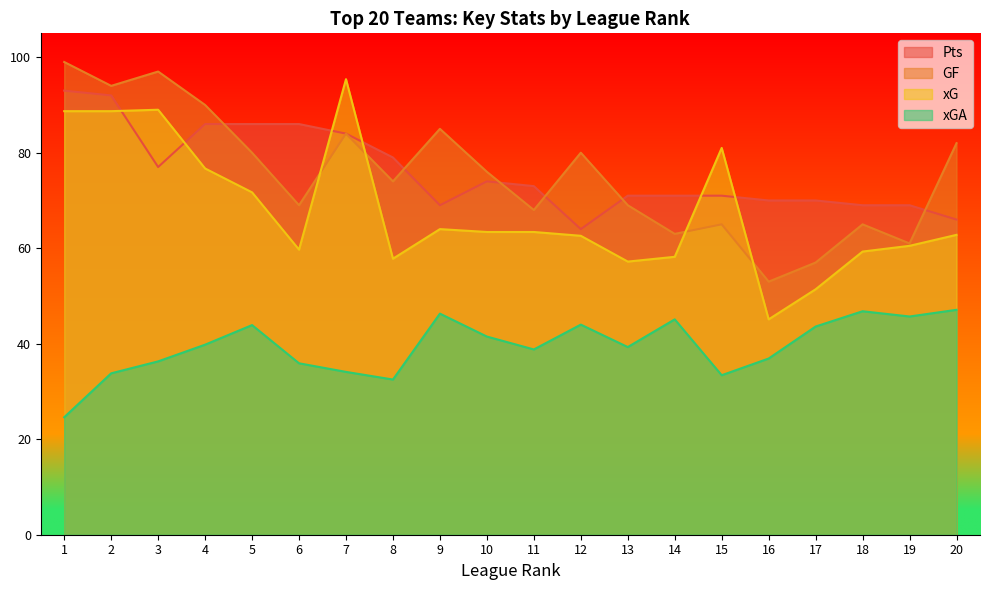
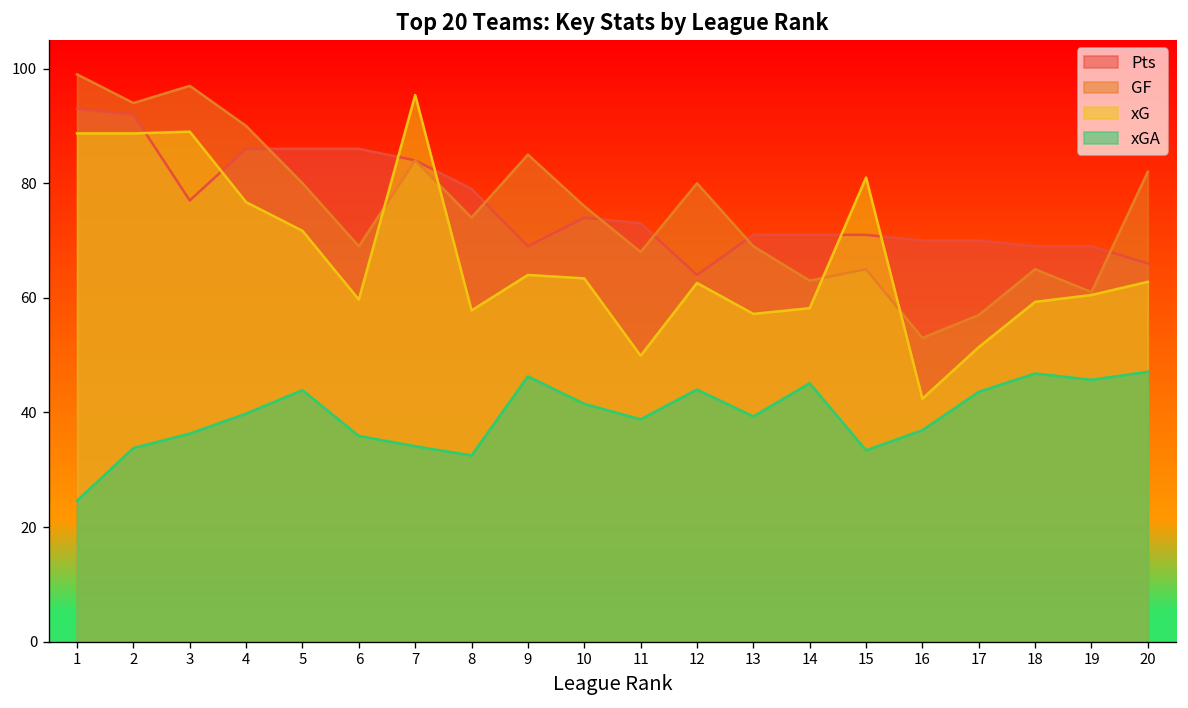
  {
    "xG": {
      "1": 89,
      "2": 89,
      "3": 89,
      "4": 77,
      "5": 72,
      "6": 60,
      "7": 95,
      "8": 58,
      "9": 64,
      "10": 63,
-     "11": 63,
+     "11": 50,
      "12": 63,
      "13": 57,
      "14": 58,
      "15": 81,
-     "16": 45,
+     "16": 42,
      "17": 51,
      "18": 59,
      "20": 63
    },
    "xGA": {
      "1": 25,
      "2": 34,
      "3": 36,
      "4": 40,
      "5": 44,
      "6": 36,
      "7": 34,
      "8": 33,
      "9": 46,
      "10": 42,
      "11": 39,
      "12": 44,
      "13": 39,
      "14": 45,
      "15": 33,
      "16": 37,
      "17": 44,
      "18": 47,
      "19": 46,
      "20": 47
    }
  }
